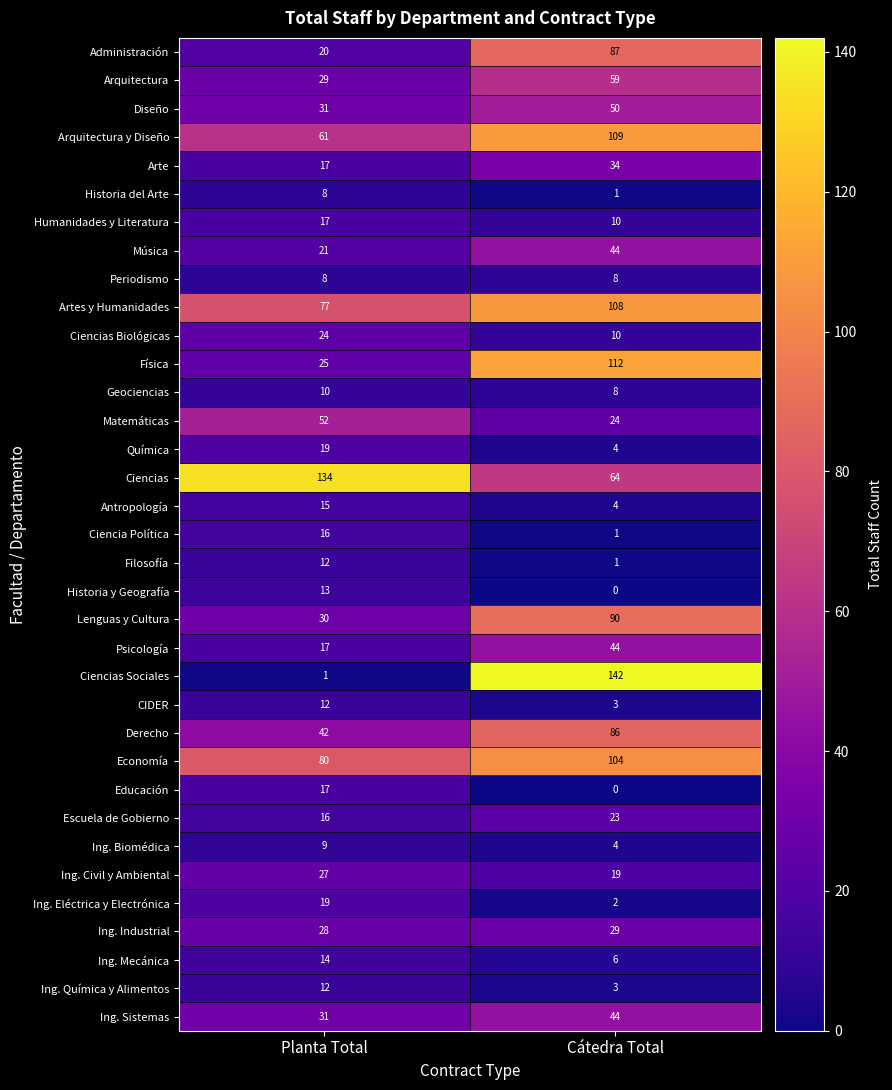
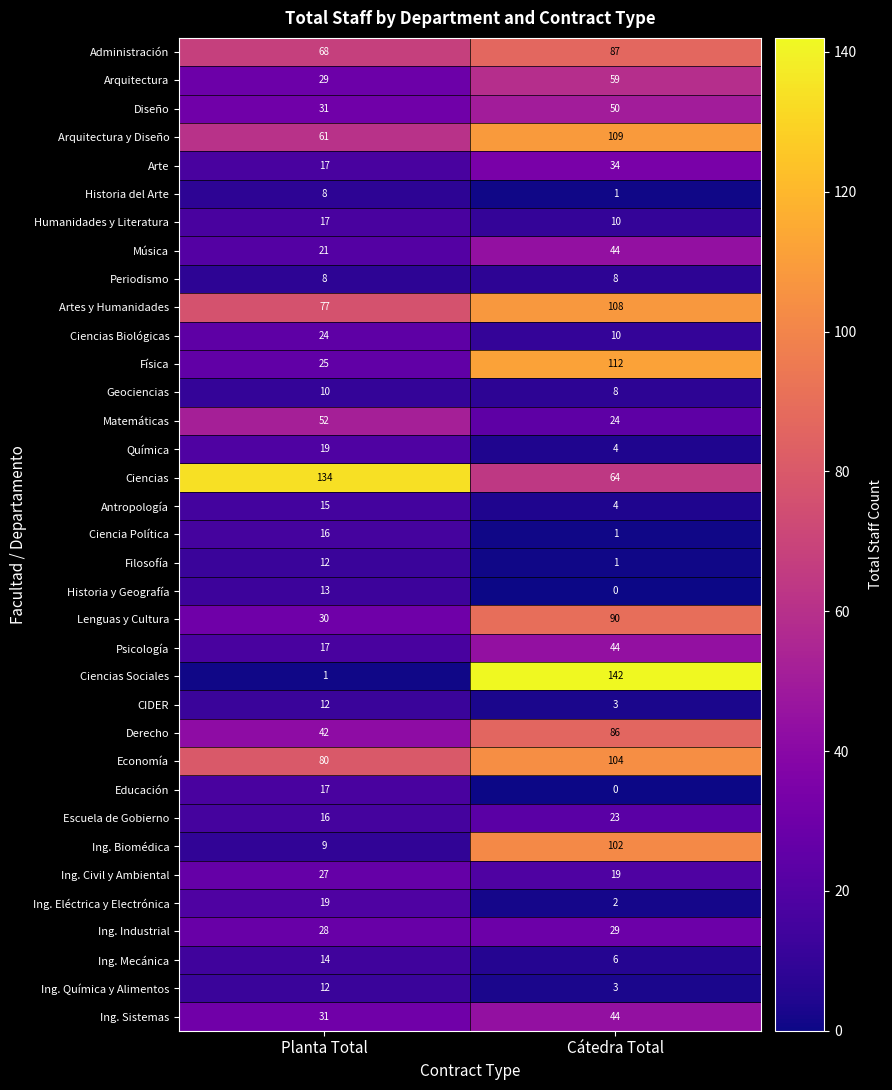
  {
    "Administración": {
-     "Planta Total": 20,
+     "Planta Total": 68,
      "Cátedra Total": 87
    },
    "Arquitectura": {
      "Planta Total": 29,
      "Cátedra Total": 59
    },
    "Diseño": {
      "Planta Total": 31,
      "Cátedra Total": 50
    },
    "Arquitectura y Diseño": {
      "Planta Total": 61,
      "Cátedra Total": 109
    },
    "Arte": {
      "Planta Total": 17,
      "Cátedra Total": 34
    },
    "Historia del Arte": {
      "Planta Total": 8,
      "Cátedra Total": 1
    },
    "Humanidades y Literatura": {
      "Planta Total": 17,
      "Cátedra Total": 10
    },
    "Música": {
      "Planta Total": 21,
      "Cátedra Total": 44
    },
    "Periodismo": {
      "Planta Total": 8,
      "Cátedra Total": 8
    },
    "Artes y Humanidades": {
      "Planta Total": 77,
      "Cátedra Total": 108
    },
    "Ciencias Biológicas": {
      "Planta Total": 24,
      "Cátedra Total": 10
    },
    "Física": {
      "Planta Total": 25,
      "Cátedra Total": 112
    },
    "Geociencias": {
      "Planta Total": 10,
      "Cátedra Total": 8
    },
    "Matemáticas": {
      "Planta Total": 52,
      "Cátedra Total": 24
    },
    "Química": {
      "Planta Total": 19,
      "Cátedra Total": 4
    },
    "Ciencias": {
      "Planta Total": 134,
      "Cátedra Total": 64
    },
    "Antropología": {
      "Planta Total": 15,
      "Cátedra Total": 4
    },
    "Ciencia Política": {
      "Planta Total": 16,
      "Cátedra Total": 1
    },
    "Filosofía": {
      "Planta Total": 12,
      "Cátedra Total": 1
    },
    "Historia y Geografía": {
      "Planta Total": 13,
      "Cátedra Total": 0
    },
    "Lenguas y Cultura": {
      "Planta Total": 30,
      "Cátedra Total": 90
    },
    "Psicología": {
      "Planta Total": 17,
      "Cátedra Total": 44
    },
    "Ciencias Sociales": {
      "Planta Total": 1,
      "Cátedra Total": 142
    },
    "CIDER": {
      "Planta Total": 12,
      "Cátedra Total": 3
    },
    "Derecho": {
      "Planta Total": 42,
      "Cátedra Total": 86
    },
    "Economía": {
      "Planta Total": 80,
      "Cátedra Total": 104
    },
    "Educación": {
      "Planta Total": 17,
      "Cátedra Total": 0
    },
    "Escuela de Gobierno": {
      "Planta Total": 16,
      "Cátedra Total": 23
    },
    "Ing. Biomédica": {
      "Planta Total": 9,
-     "Cátedra Total": 4
+     "Cátedra Total": 102
    },
    "Ing. Civil y Ambiental": {
      "Planta Total": 27,
      "Cátedra Total": 19
    },
    "Ing. Eléctrica y Electrónica": {
      "Planta Total": 19,
      "Cátedra Total": 2
    },
    "Ing. Industrial": {
      "Planta Total": 28,
      "Cátedra Total": 29
    },
    "Ing. Mecánica": {
      "Planta Total": 14,
      "Cátedra Total": 6
    },
    "Ing. Química y Alimentos": {
      "Planta Total": 12,
      "Cátedra Total": 3
    },
    "Ing. Sistemas": {
      "Planta Total": 31,
      "Cátedra Total": 44
    }
  }
